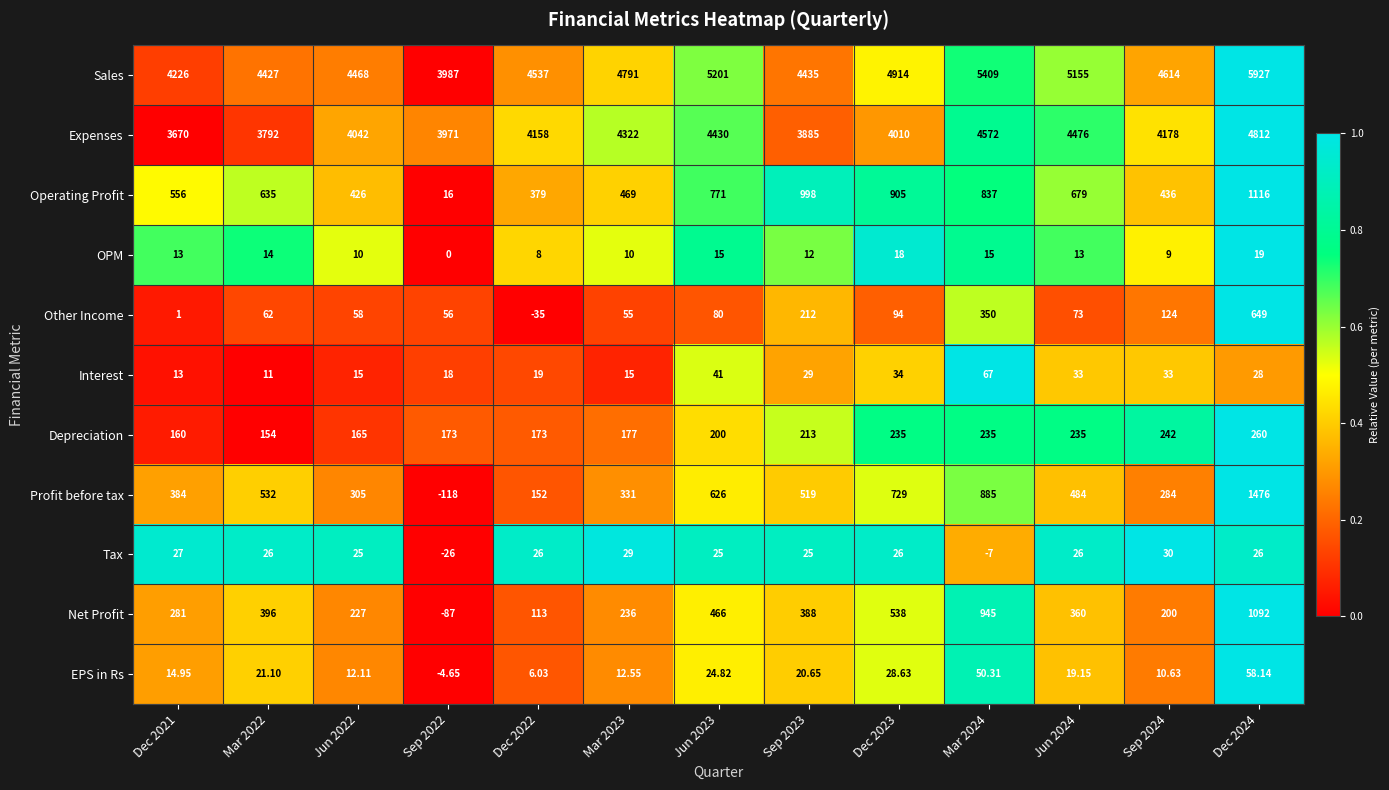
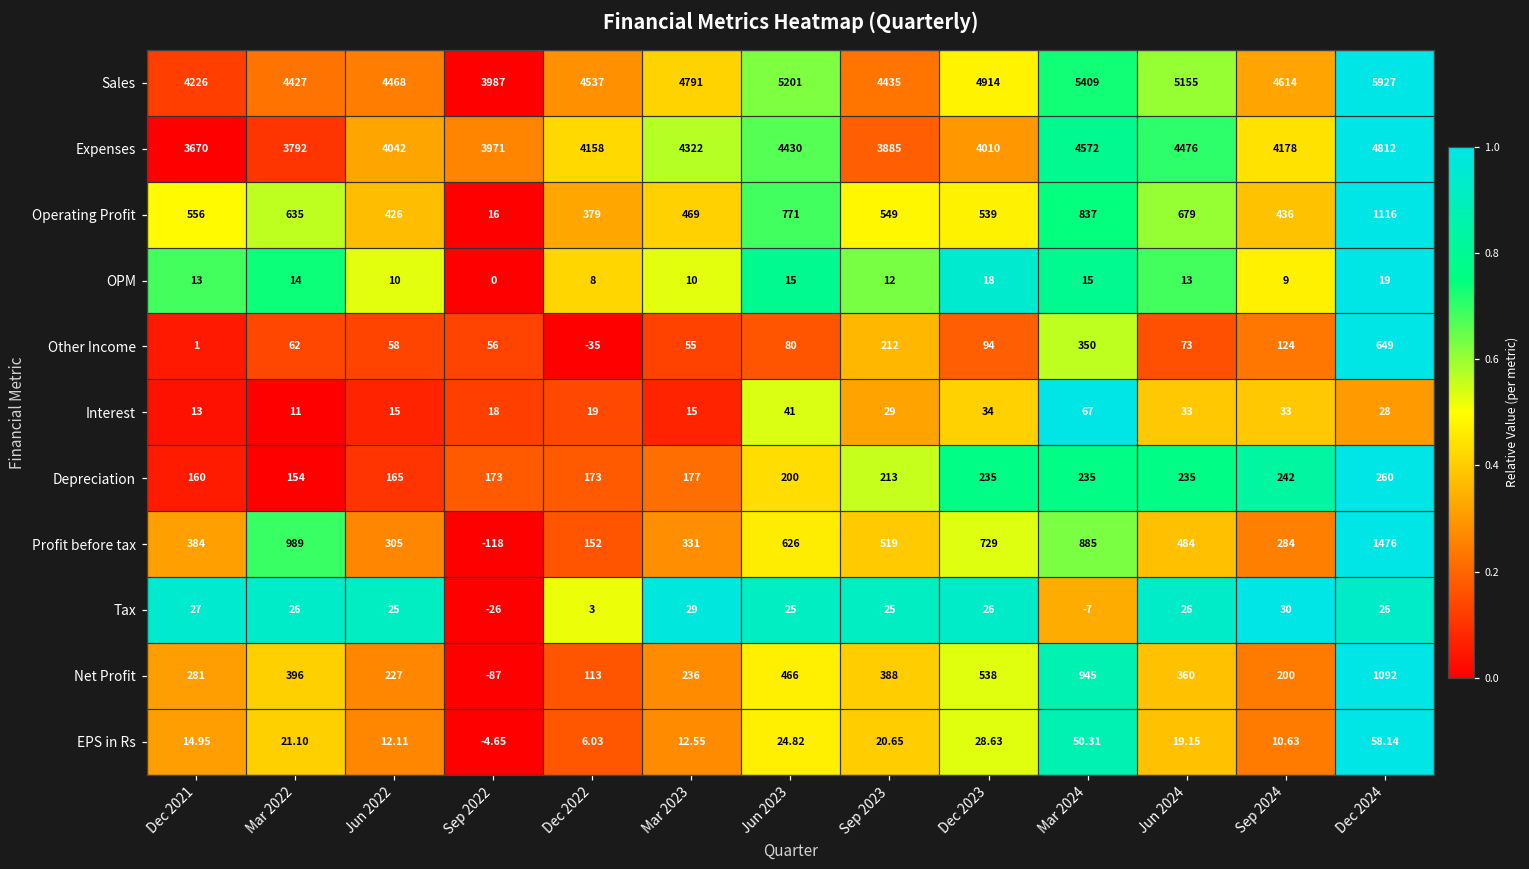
  {
    "Sales": {
      "Dec 2021": 4226,
      "Mar 2022": 4427,
      "Jun 2022": 4468,
      "Sep 2022": 3987,
      "Dec 2022": 4537,
      "Mar 2023": 4791,
      "Jun 2023": 5201,
      "Sep 2023": 4435,
      "Dec 2023": 4914,
      "Mar 2024": 5409,
      "Jun 2024": 5155,
      "Sep 2024": 4614,
      "Dec 2024": 5927
    },
    "Expenses": {
      "Dec 2021": 3670,
      "Mar 2022": 3792,
      "Jun 2022": 4042,
      "Sep 2022": 3971,
      "Dec 2022": 4158,
      "Mar 2023": 4322,
      "Jun 2023": 4430,
      "Sep 2023": 3885,
      "Dec 2023": 4010,
      "Mar 2024": 4572,
      "Jun 2024": 4476,
      "Sep 2024": 4178,
      "Dec 2024": 4812
    },
    "Operating Profit": {
      "Dec 2021": 556,
      "Mar 2022": 635,
      "Jun 2022": 426,
      "Sep 2022": 16,
      "Dec 2022": 379,
      "Mar 2023": 469,
      "Jun 2023": 771,
-     "Sep 2023": 998,
-     "Dec 2023": 905,
+     "Sep 2023": 549,
+     "Dec 2023": 539,
      "Mar 2024": 837,
      "Jun 2024": 679,
      "Sep 2024": 436,
      "Dec 2024": 1116
    },
    "OPM": {
      "Dec 2021": 13,
      "Mar 2022": 14,
      "Jun 2022": 10,
      "Sep 2022": 0,
      "Dec 2022": 8,
      "Mar 2023": 10,
      "Jun 2023": 15,
      "Sep 2023": 12,
      "Dec 2023": 18,
      "Mar 2024": 15,
      "Jun 2024": 13,
      "Sep 2024": 9,
      "Dec 2024": 19
    },
    "Other Income": {
      "Dec 2021": 1,
      "Mar 2022": 62,
      "Jun 2022": 58,
      "Sep 2022": 56,
      "Dec 2022": -35,
      "Mar 2023": 55,
      "Jun 2023": 80,
      "Sep 2023": 212,
      "Dec 2023": 94,
      "Mar 2024": 350,
      "Jun 2024": 73,
      "Sep 2024": 124,
      "Dec 2024": 649
    },
    "Interest": {
      "Dec 2021": 13,
      "Mar 2022": 11,
      "Jun 2022": 15,
      "Sep 2022": 18,
      "Dec 2022": 19,
      "Mar 2023": 15,
      "Jun 2023": 41,
      "Sep 2023": 29,
      "Dec 2023": 34,
      "Mar 2024": 67,
      "Jun 2024": 33,
      "Sep 2024": 33,
      "Dec 2024": 28
    },
    "Depreciation": {
      "Dec 2021": 160,
      "Mar 2022": 154,
      "Jun 2022": 165,
      "Sep 2022": 173,
      "Dec 2022": 173,
      "Mar 2023": 177,
      "Jun 2023": 200,
      "Sep 2023": 213,
      "Dec 2023": 235,
      "Mar 2024": 235,
      "Jun 2024": 235,
      "Sep 2024": 242,
      "Dec 2024": 260
    },
    "Profit before tax": {
      "Dec 2021": 384,
-     "Mar 2022": 532,
+     "Mar 2022": 989,
      "Jun 2022": 305,
      "Sep 2022": -118,
      "Dec 2022": 152,
      "Mar 2023": 331,
      "Jun 2023": 626,
      "Sep 2023": 519,
      "Dec 2023": 729,
      "Mar 2024": 885,
      "Jun 2024": 484,
      "Sep 2024": 284,
      "Dec 2024": 1476
    },
    "Tax": {
      "Dec 2021": 27,
      "Mar 2022": 26,
      "Jun 2022": 25,
      "Sep 2022": -26,
-     "Dec 2022": 26,
+     "Dec 2022": 3,
      "Mar 2023": 29,
      "Jun 2023": 25,
      "Sep 2023": 25,
      "Dec 2023": 26,
      "Mar 2024": -7,
      "Jun 2024": 26,
      "Sep 2024": 30,
      "Dec 2024": 26
    },
    "Net Profit": {
      "Dec 2021": 281,
      "Mar 2022": 396,
      "Jun 2022": 227,
      "Sep 2022": -87,
      "Dec 2022": 113,
      "Mar 2023": 236,
      "Jun 2023": 466,
      "Sep 2023": 388,
      "Dec 2023": 538,
      "Mar 2024": 945,
      "Jun 2024": 360,
      "Sep 2024": 200,
      "Dec 2024": 1092
    },
    "EPS in Rs": {
      "Dec 2021": 14.95,
      "Mar 2022": 21.10,
      "Jun 2022": 12.11,
      "Sep 2022": -4.65,
      "Dec 2022": 6.03,
      "Mar 2023": 12.55,
      "Jun 2023": 24.82,
      "Sep 2023": 20.65,
      "Dec 2023": 28.63,
      "Mar 2024": 50.31,
      "Jun 2024": 19.15,
      "Sep 2024": 10.63,
      "Dec 2024": 58.14
    }
  }
